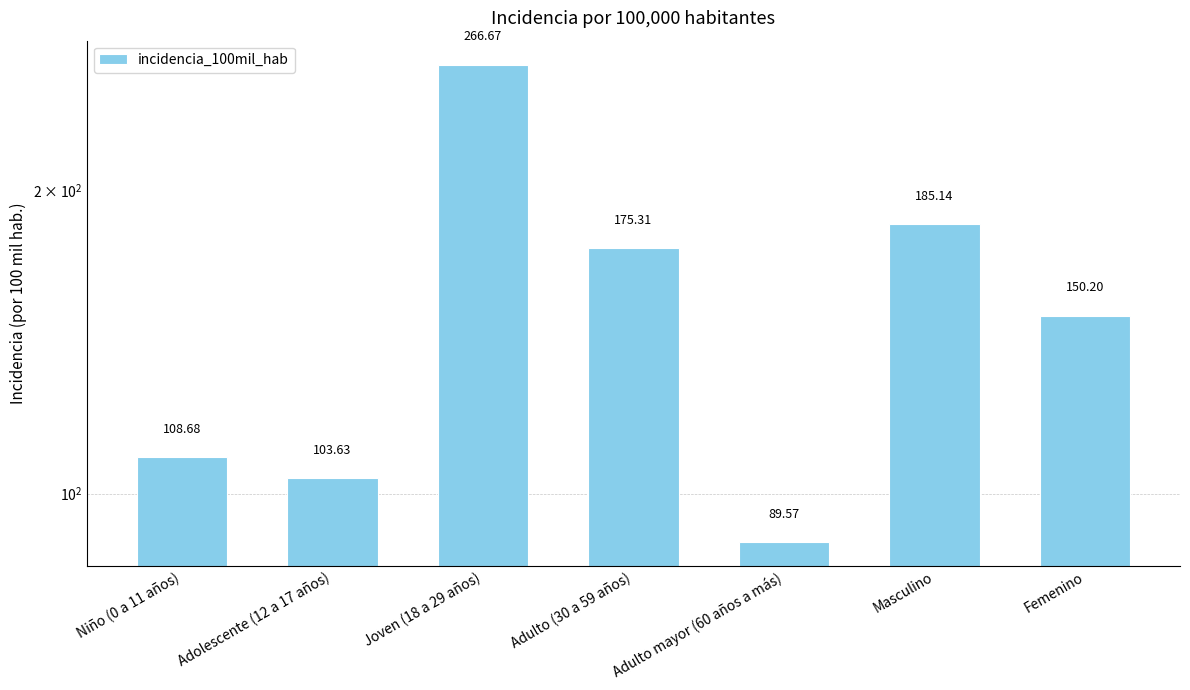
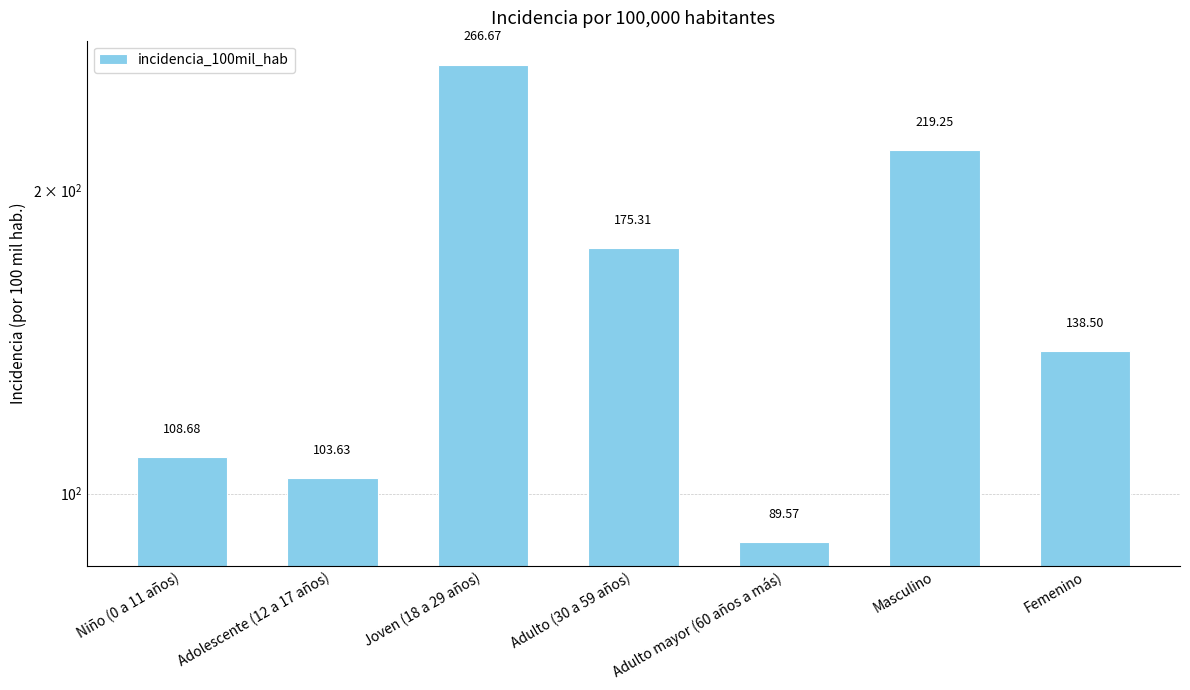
  {
    "Niño (0 a 11 años)": 108.68,
    "Adolescente (12 a 17 años)": 103.63,
    "Joven (18 a 29 años)": 266.67,
    "Adulto (30 a 59 años)": 175.31,
    "Adulto mayor (60 años a más)": 89.57,
-   "Masculino": 185.14,
-   "Femenino": 150.20
+   "Masculino": 219.25,
+   "Femenino": 138.50
  }
